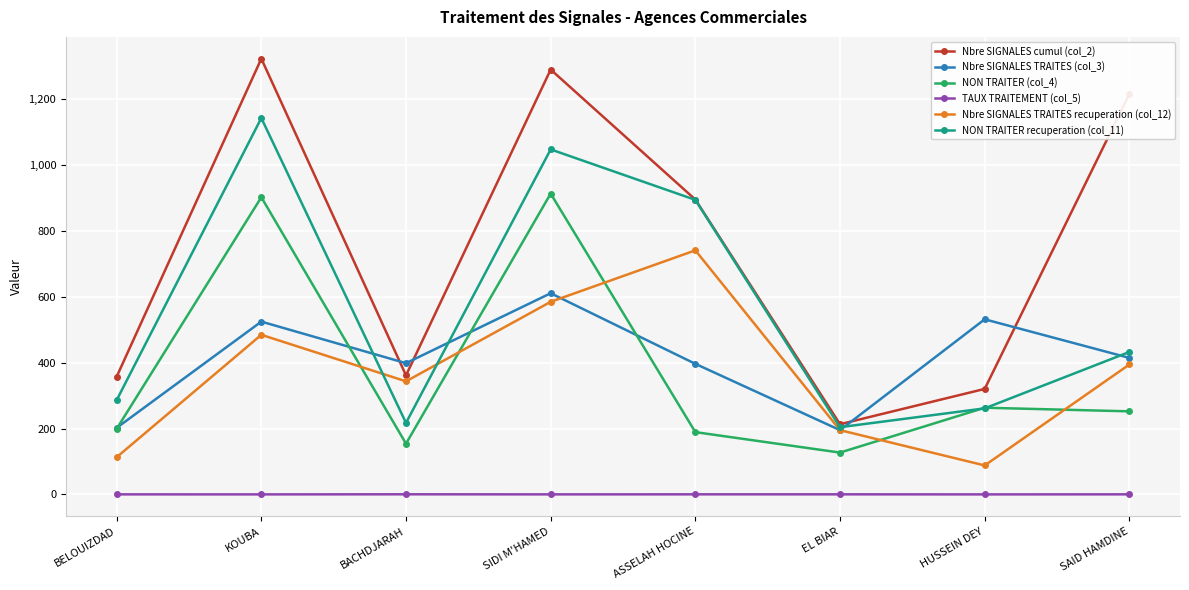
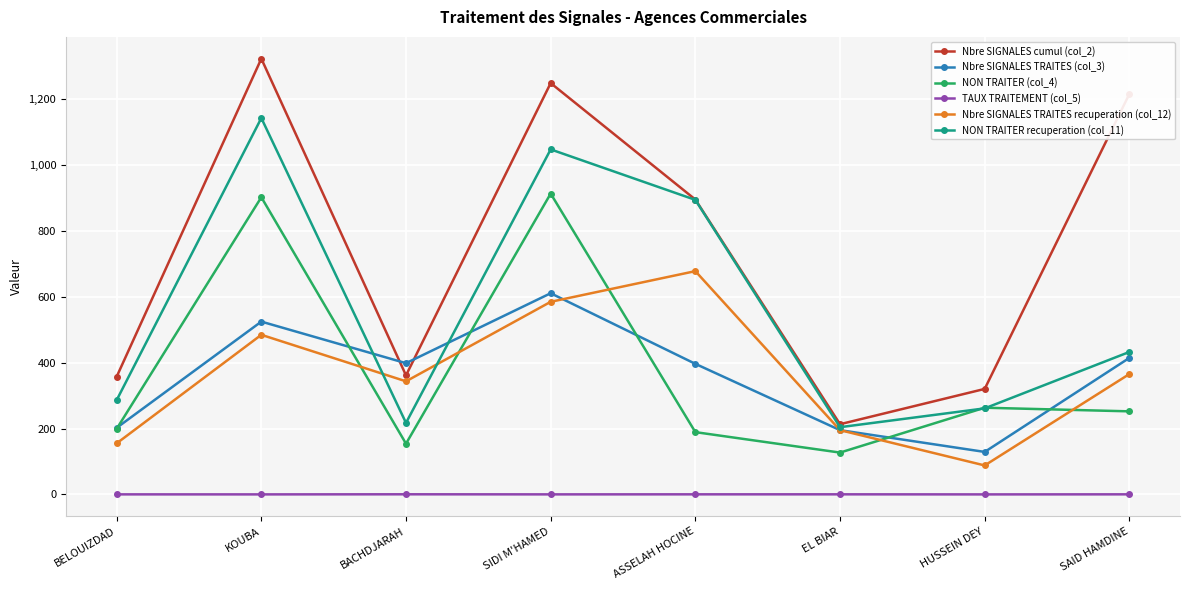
  {
    "Nbre SIGNALES cumul (col_2)": {
      "BELOUIZDAD": "360",
      "KOUBA": "1,320",
      "BACHDJARAH": "360",
-     "SIDI M'HAMED": "1,290",
+     "SIDI M'HAMED": "1,250",
      "EL BIAR": "210",
      "HUSSEIN DEY": "320"
    },
    "Nbre SIGNALES TRAITES (col_3)": {
      "KOUBA": "520",
      "BACHDJARAH": "400",
      "SIDI M'HAMED": "610",
      "ASSELAH HOCINE": "400",
-     "HUSSEIN DEY": "530",
+     "HUSSEIN DEY": "130",
      "SAID HAMDINE": "410"
    },
    "TAUX TRAITEMENT (col_5)": {
      "BELOUIZDAD": "0",
      "KOUBA": "0",
      "BACHDJARAH": "0",
      "SIDI M'HAMED": "0",
      "ASSELAH HOCINE": "0",
      "EL BIAR": "0",
      "HUSSEIN DEY": "0",
      "SAID HAMDINE": "0"
    },
    "Nbre SIGNALES TRAITES recuperation (col_12)": {
-     "BELOUIZDAD": "110",
+     "BELOUIZDAD": "160",
      "KOUBA": "480",
      "BACHDJARAH": "340",
      "SIDI M'HAMED": "580",
-     "ASSELAH HOCINE": "740",
+     "ASSELAH HOCINE": "680",
      "HUSSEIN DEY": "90",
-     "SAID HAMDINE": "390"
+     "SAID HAMDINE": "370"
    }
  }
